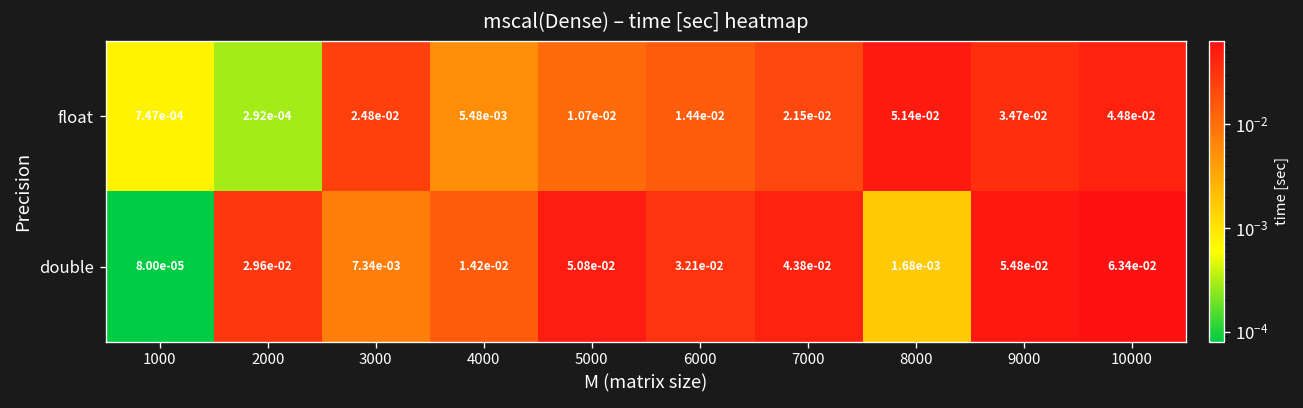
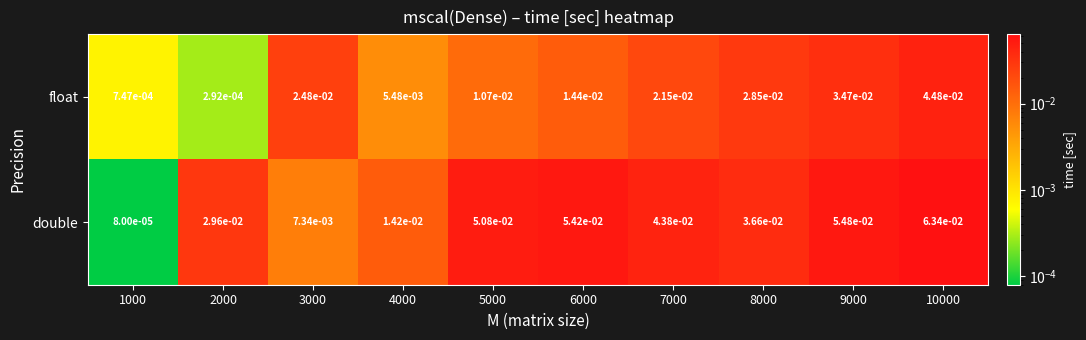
  {
    "float": {
      "1000": "7.47e-04",
      "2000": "2.92e-04",
      "3000": "2.48e-02",
      "4000": "5.48e-03",
      "5000": "1.07e-02",
      "6000": "1.44e-02",
      "7000": "2.15e-02",
-     "8000": "5.14e-02",
+     "8000": "2.85e-02",
      "9000": "3.47e-02",
      "10000": "4.48e-02"
    },
    "double": {
      "1000": "8.00e-05",
      "2000": "2.96e-02",
      "3000": "7.34e-03",
      "4000": "1.42e-02",
      "5000": "5.08e-02",
-     "6000": "3.21e-02",
+     "6000": "5.42e-02",
      "7000": "4.38e-02",
-     "8000": "1.68e-03",
+     "8000": "3.66e-02",
      "9000": "5.48e-02",
      "10000": "6.34e-02"
    }
  }
